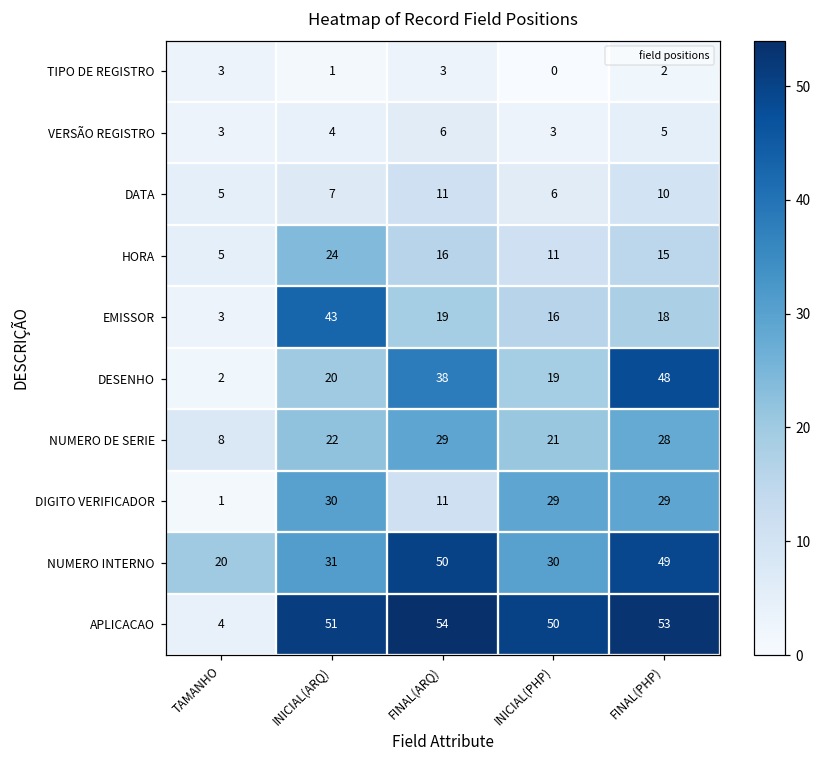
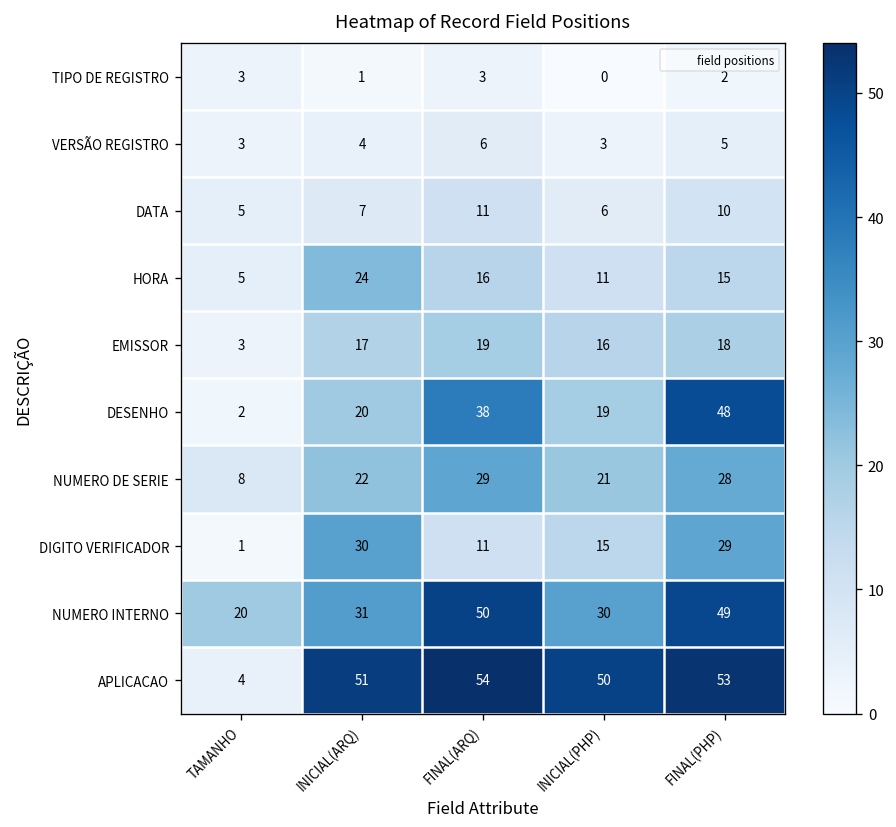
  {
    "TIPO DE REGISTRO": {
      "TAMANHO": 3,
      "INICIAL(ARQ)": 1,
      "FINAL(ARQ)": 3,
      "INICIAL(PHP)": 0
    },
    "VERSÃO REGISTRO": {
      "TAMANHO": 3,
      "INICIAL(ARQ)": 4,
      "FINAL(ARQ)": 6,
      "INICIAL(PHP)": 3,
      "FINAL(PHP)": 5
    },
    "DATA": {
      "TAMANHO": 5,
      "INICIAL(ARQ)": 7,
      "FINAL(ARQ)": 11,
      "INICIAL(PHP)": 6,
      "FINAL(PHP)": 10
    },
    "HORA": {
      "TAMANHO": 5,
      "INICIAL(ARQ)": 24,
      "FINAL(ARQ)": 16,
      "INICIAL(PHP)": 11,
      "FINAL(PHP)": 15
    },
    "EMISSOR": {
      "TAMANHO": 3,
-     "INICIAL(ARQ)": 43,
+     "INICIAL(ARQ)": 17,
      "FINAL(ARQ)": 19,
      "INICIAL(PHP)": 16,
      "FINAL(PHP)": 18
    },
    "DESENHO": {
      "TAMANHO": 2,
      "INICIAL(ARQ)": 20,
      "FINAL(ARQ)": 38,
      "INICIAL(PHP)": 19,
      "FINAL(PHP)": 48
    },
    "NUMERO DE SERIE": {
      "TAMANHO": 8,
      "INICIAL(ARQ)": 22,
      "FINAL(ARQ)": 29,
      "INICIAL(PHP)": 21,
      "FINAL(PHP)": 28
    },
    "DIGITO VERIFICADOR": {
      "TAMANHO": 1,
      "INICIAL(ARQ)": 30,
      "FINAL(ARQ)": 11,
-     "INICIAL(PHP)": 29,
+     "INICIAL(PHP)": 15,
      "FINAL(PHP)": 29
    },
    "NUMERO INTERNO": {
      "TAMANHO": 20,
      "INICIAL(ARQ)": 31,
      "FINAL(ARQ)": 50,
      "INICIAL(PHP)": 30,
      "FINAL(PHP)": 49
    },
    "APLICACAO": {
      "TAMANHO": 4,
      "INICIAL(ARQ)": 51,
      "FINAL(ARQ)": 54,
      "INICIAL(PHP)": 50,
      "FINAL(PHP)": 53
    }
  }
